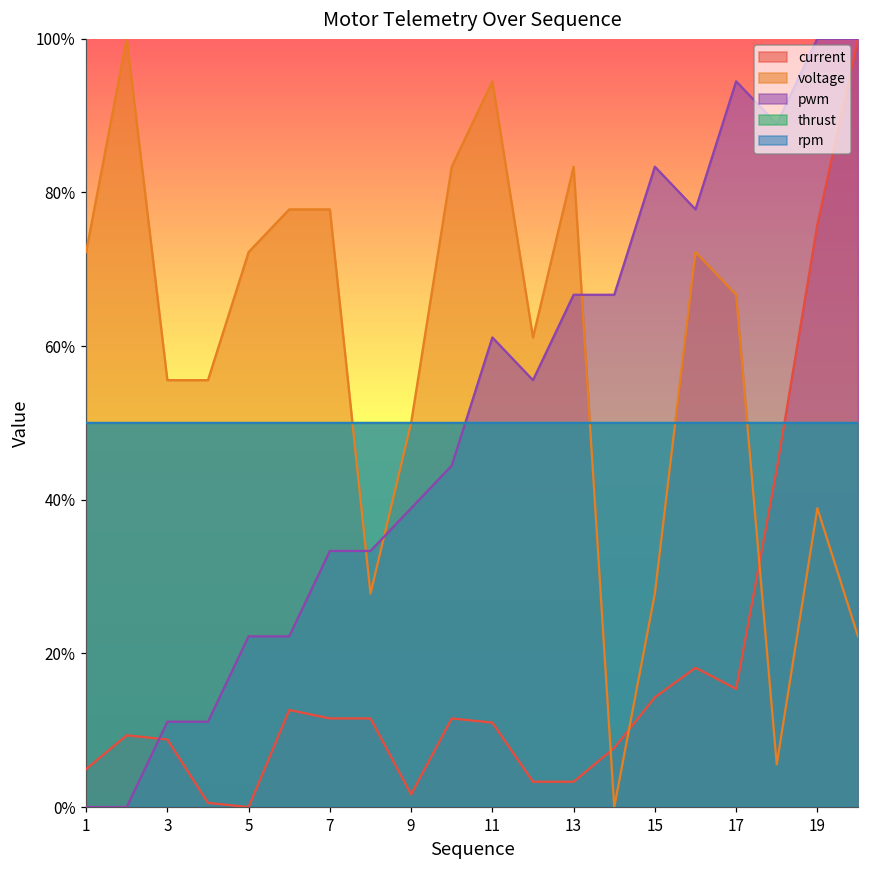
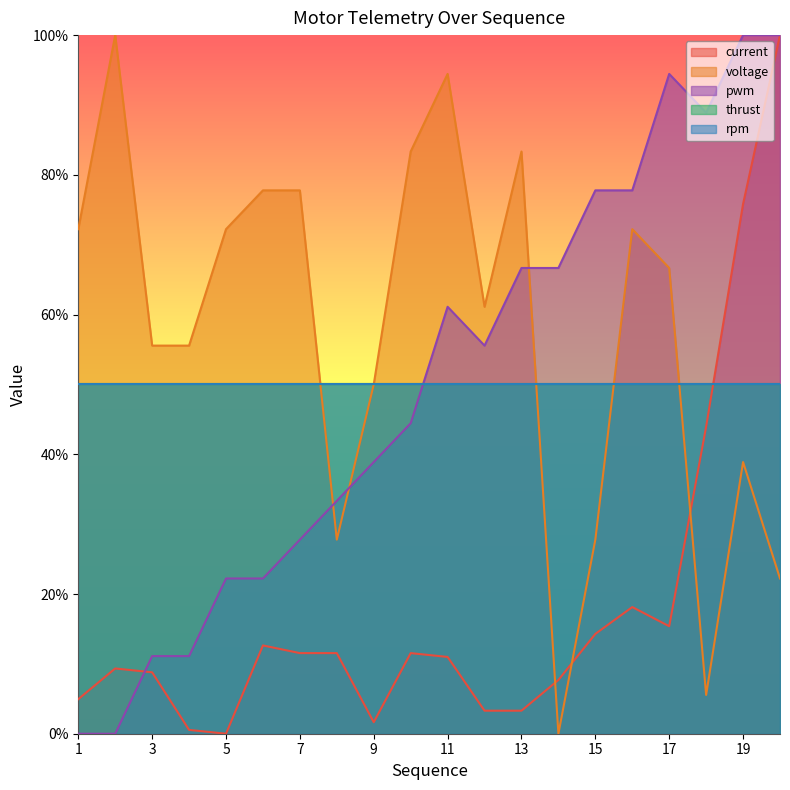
  {
    "pwm": {
      "1": "0%",
      "3": "11%",
      "5": "22%",
-     "7": "33%",
+     "7": "28%",
      "9": "39%",
      "11": "61%",
      "13": "67%",
-     "15": "83%",
+     "15": "78%",
      "17": "94%",
      "19": "100%"
    },
    "rpm": {
      "1": "50%",
      "3": "50%",
      "5": "50%",
      "7": "50%",
      "11": "50%",
      "13": "50%",
      "15": "50%",
      "17": "50%",
      "19": "50%"
    }
  }
